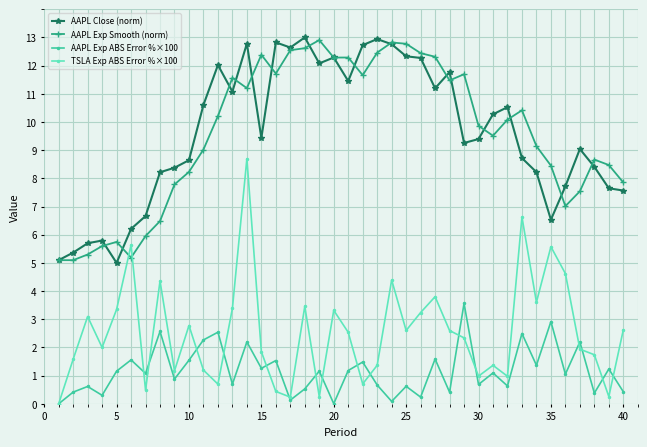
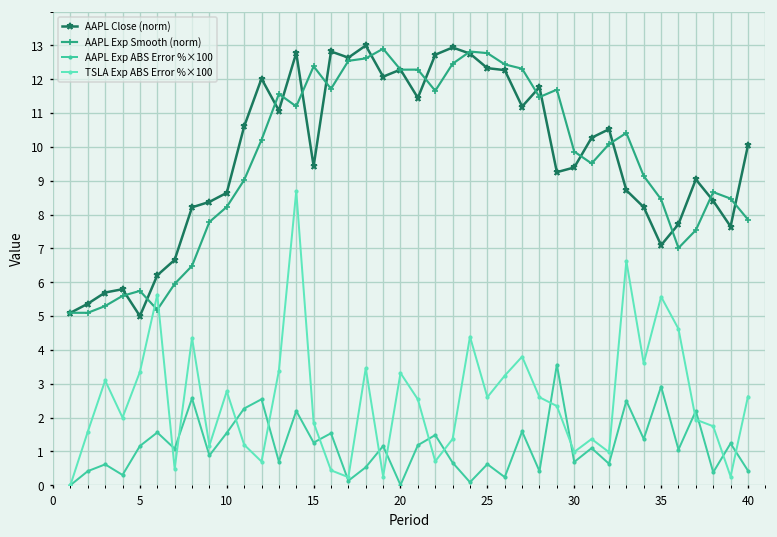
  {
    "AAPL Close (norm)": {
      "5": 5.0,
      "10": 8.6,
      "15": 9.4,
      "25": 12.3,
      "30": 9.4,
-     "35": 6.5,
-     "40": 7.6
+     "35": 7.1,
+     "40": 10.0
    }
  }
